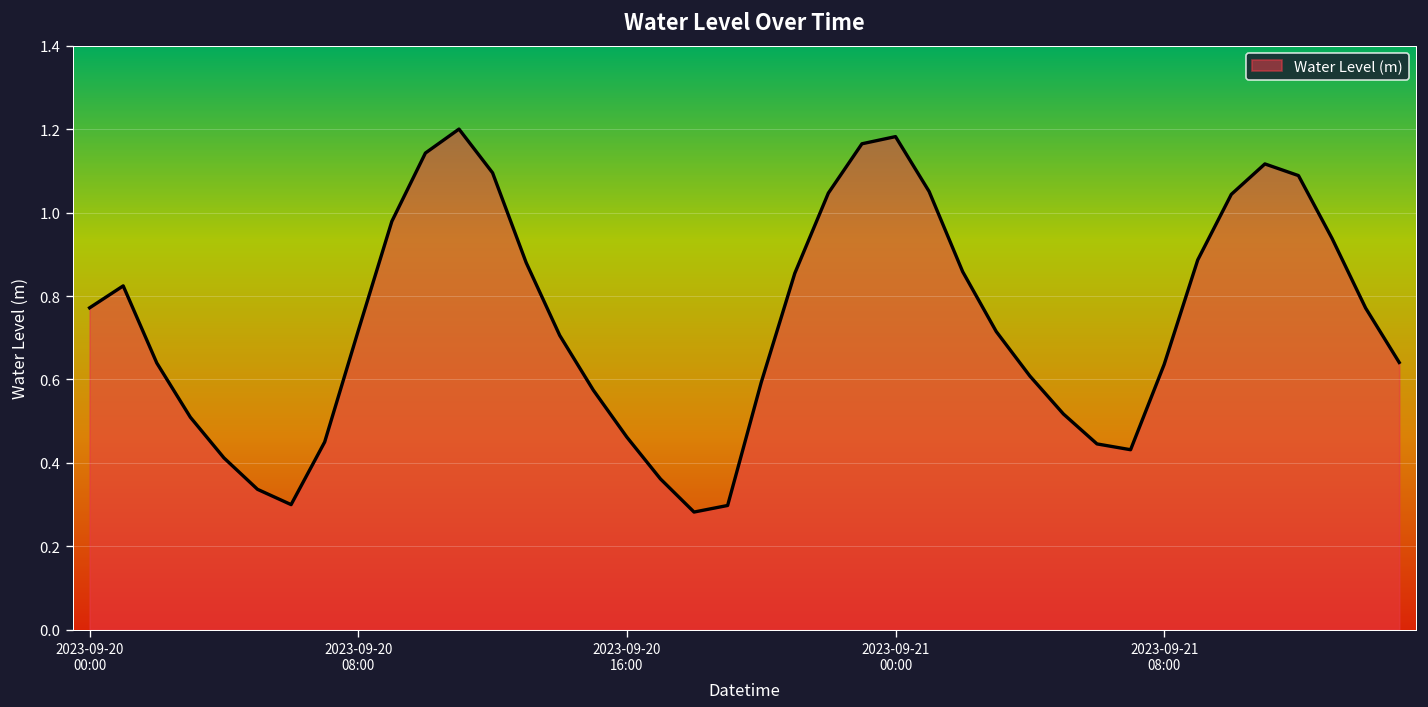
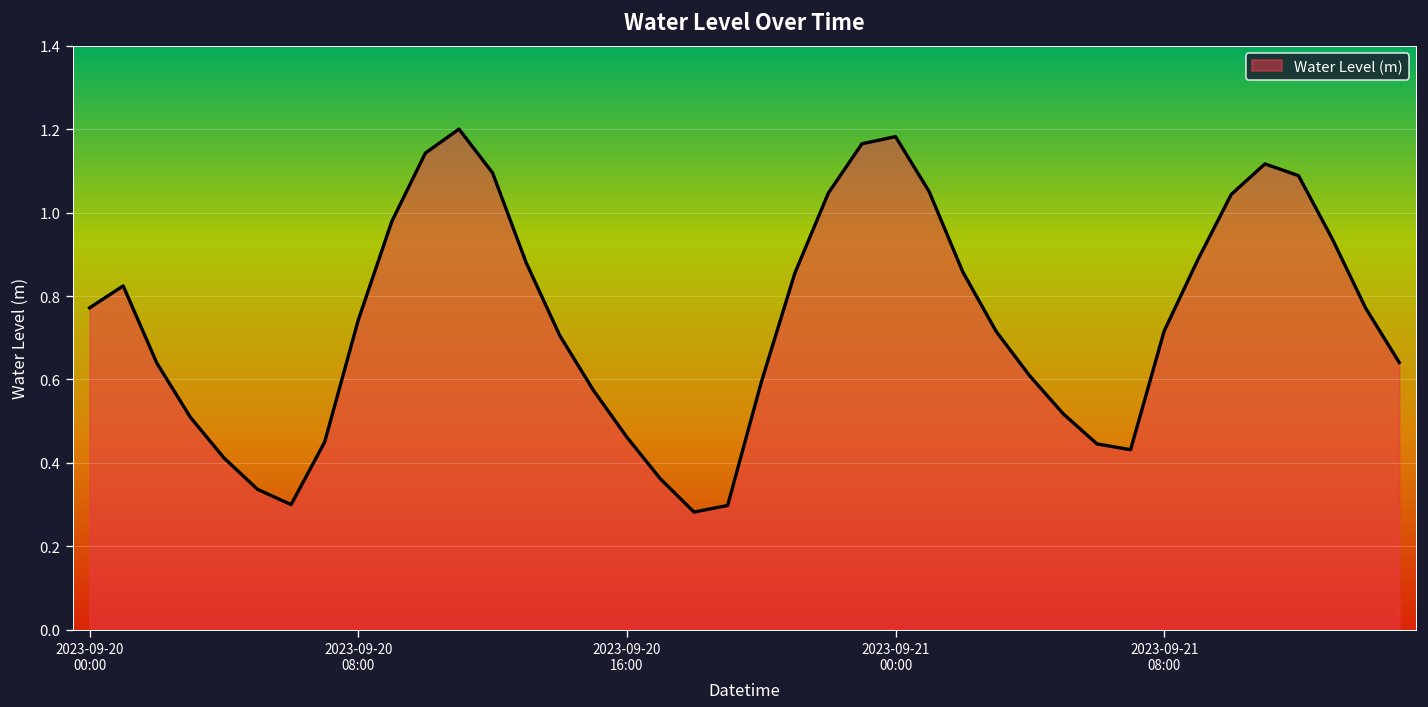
  {
    "2023-09-20 00:00": 0.77,
-   "2023-09-20 08:00": 0.72,
+   "2023-09-20 08:00": 0.74,
    "2023-09-20 16:00": 0.46,
    "2023-09-21 00:00": 1.18,
-   "2023-09-21 08:00": 0.64
+   "2023-09-21 08:00": 0.72
  }
